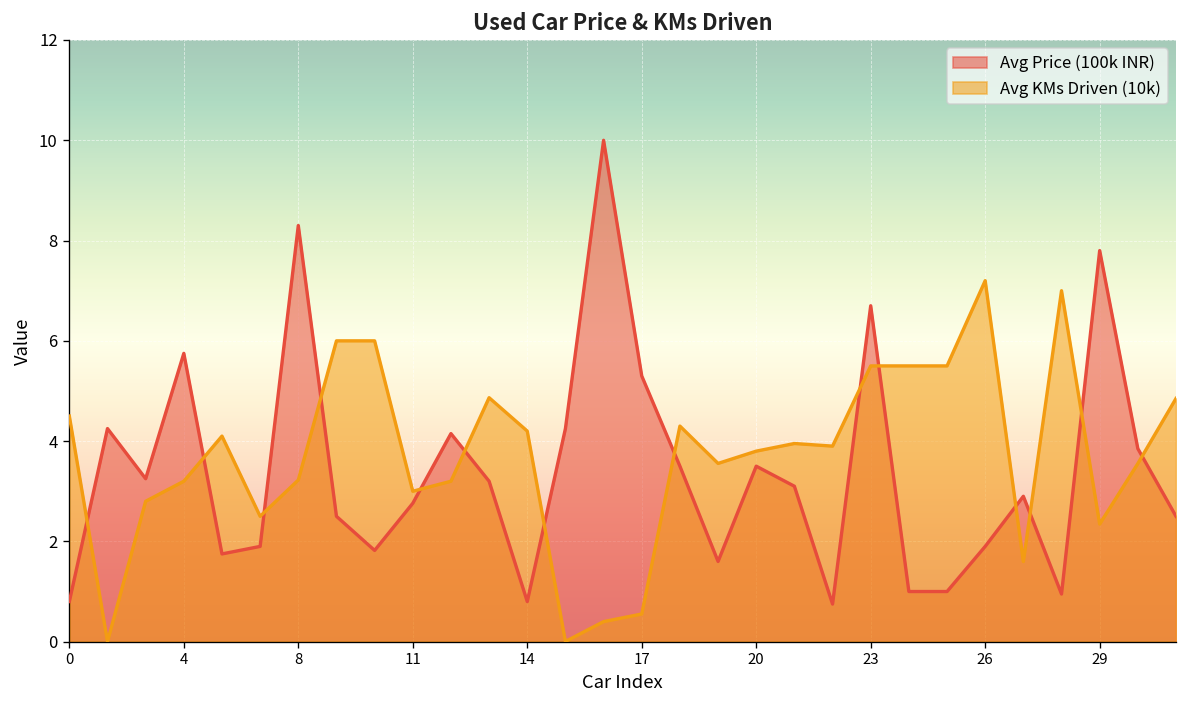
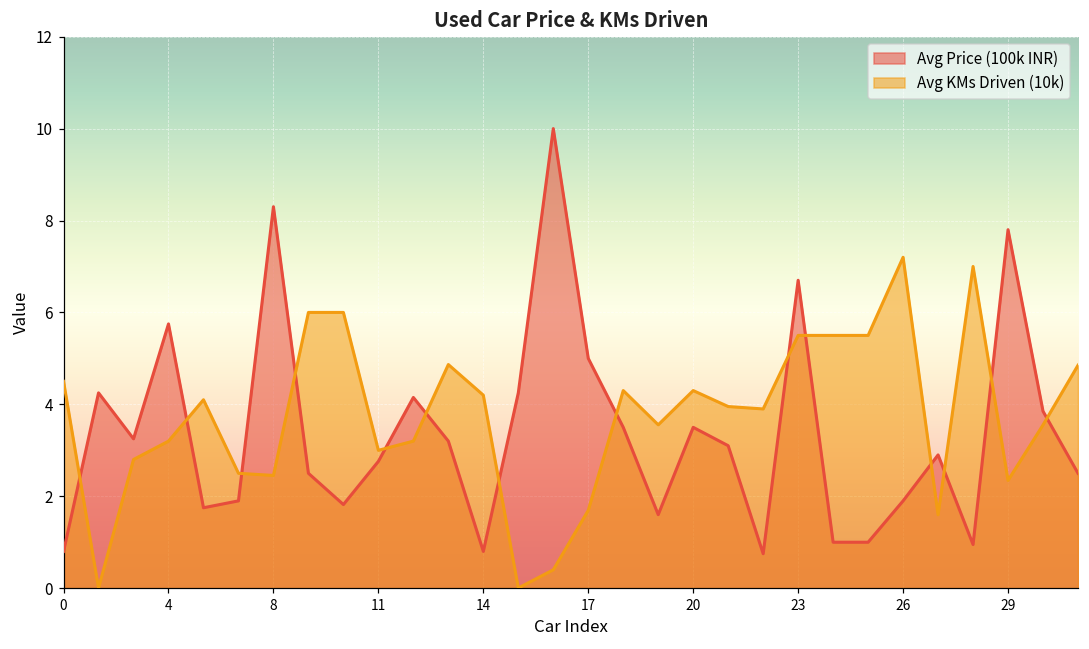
  {
    "Avg Price (100k INR)": {
      "0": 0.8,
      "4": 5.8,
      "8": 8.3,
      "11": 2.8,
      "14": 0.8,
-     "17": 5.3,
+     "17": 5.0,
      "20": 3.5,
      "23": 6.7,
      "26": 1.9,
      "29": 7.8
    },
    "Avg KMs Driven (10k)": {
      "0": 4.5,
      "4": 3.2,
-     "8": 3.2,
+     "8": 2.5,
      "11": 3.0,
      "14": 4.2,
-     "17": 0.6,
-     "20": 3.8,
+     "17": 1.7,
+     "20": 4.3,
      "23": 5.5,
      "26": 7.2,
      "29": 2.3
    }
  }
